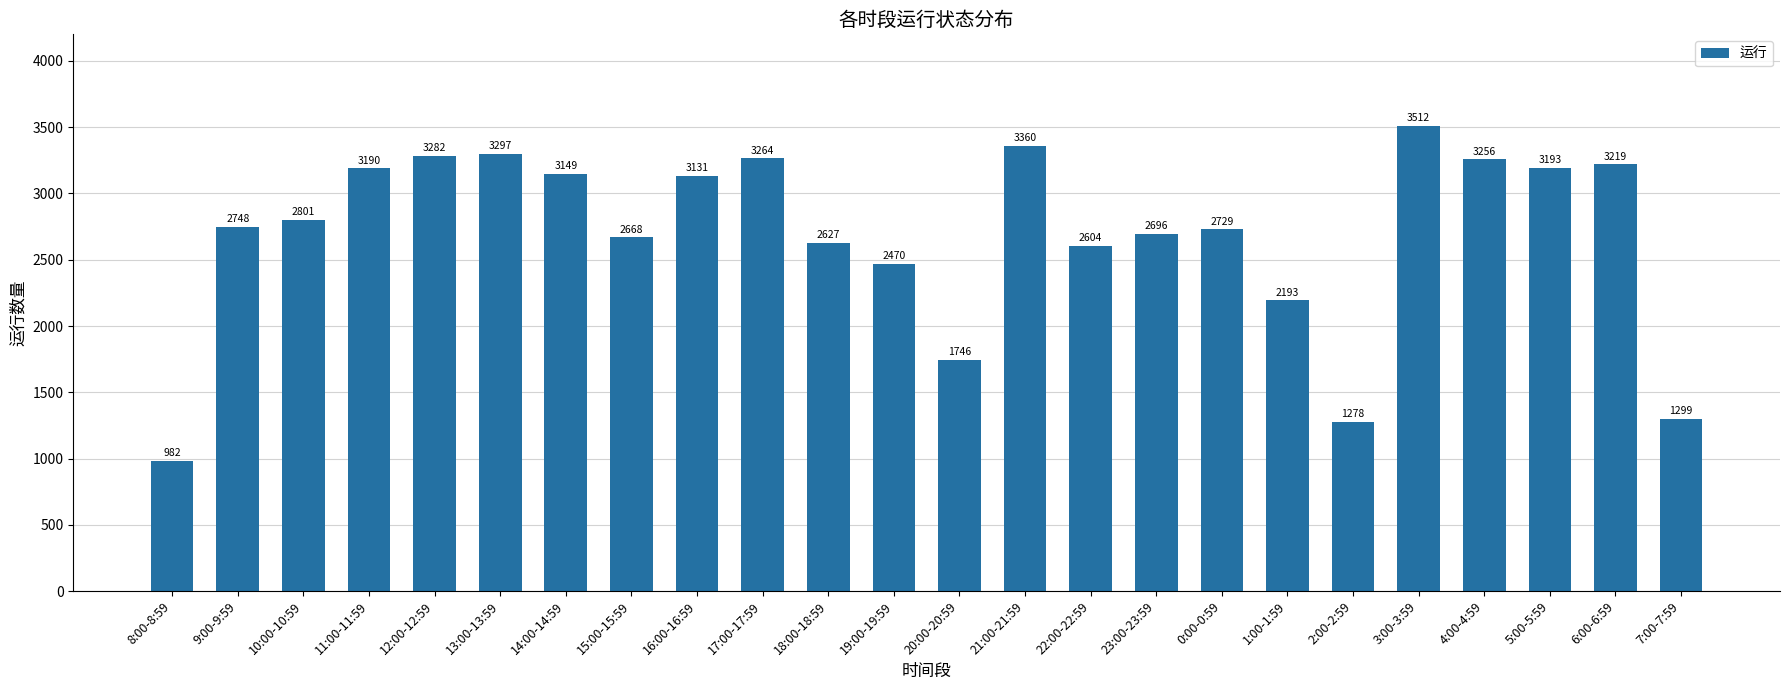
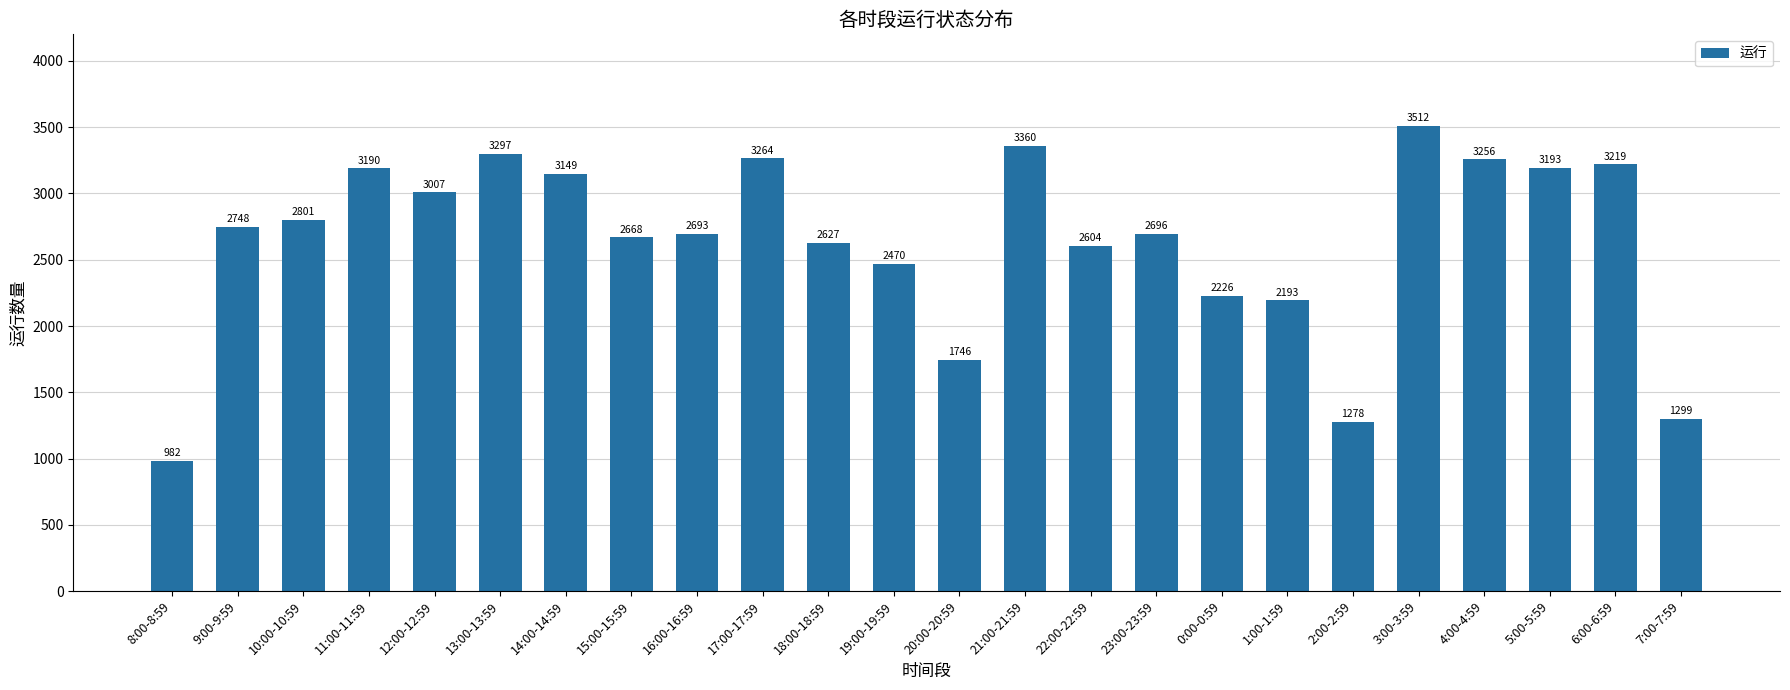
  {
    "8:00-8:59": 982,
    "9:00-9:59": 2748,
    "10:00-10:59": 2801,
    "11:00-11:59": 3190,
-   "12:00-12:59": 3282,
+   "12:00-12:59": 3007,
    "13:00-13:59": 3297,
    "14:00-14:59": 3149,
    "15:00-15:59": 2668,
-   "16:00-16:59": 3131,
+   "16:00-16:59": 2693,
    "17:00-17:59": 3264,
    "18:00-18:59": 2627,
    "19:00-19:59": 2470,
    "20:00-20:59": 1746,
    "21:00-21:59": 3360,
    "22:00-22:59": 2604,
    "23:00-23:59": 2696,
-   "0:00-0:59": 2729,
+   "0:00-0:59": 2226,
    "1:00-1:59": 2193,
    "2:00-2:59": 1278,
    "3:00-3:59": 3512,
    "4:00-4:59": 3256,
    "5:00-5:59": 3193,
    "6:00-6:59": 3219,
    "7:00-7:59": 1299
  }
